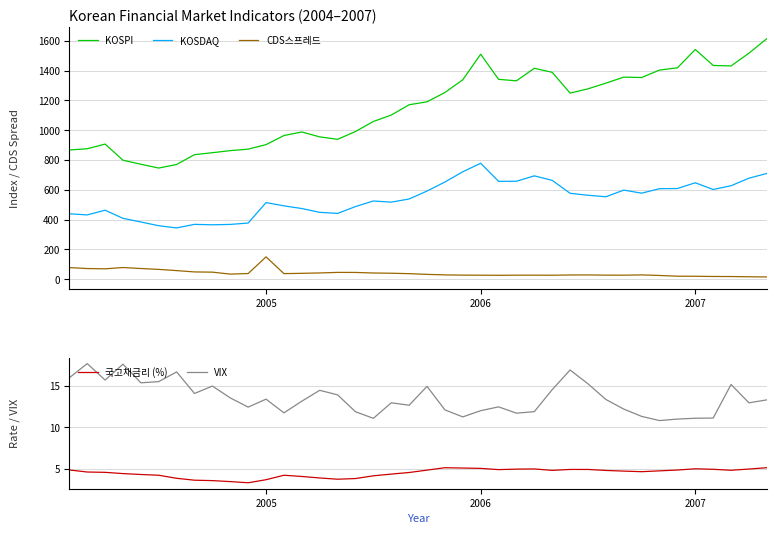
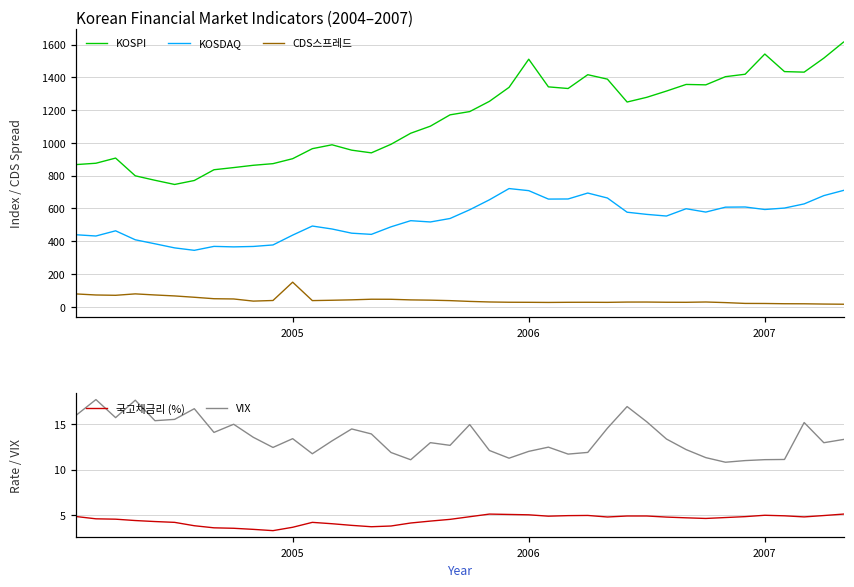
  {
    "Korean Financial Market Indicators (2004–2007)": {
      "KOSPI": {
        "2005": 900,
        "2006": 1510,
        "2007": 1540
      },
      "KOSDAQ": {
-       "2005": 510,
-       "2006": 780,
-       "2007": 650
+       "2005": 440,
+       "2006": 710,
+       "2007": 590
      },
      "CDS스프레드": {
        "2005": 150,
        "2006": 30,
        "2007": 20
      }
    }
  }
